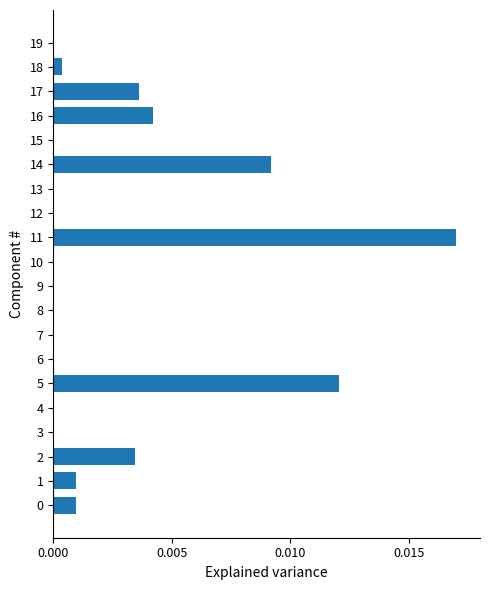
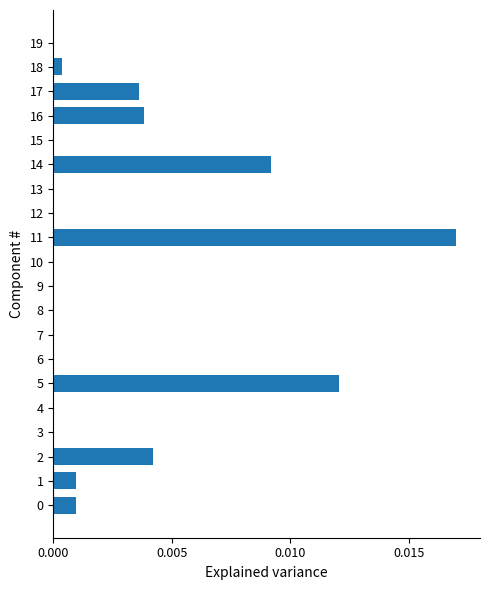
  {
    "19": 0.0000,
    "18": 0.0004,
    "17": 0.0036,
-   "16": 0.0042,
+   "16": 0.0038,
    "15": 0.0000,
    "14": 0.0092,
    "13": 0.0000,
    "12": 0.0000,
    "11": 0.0170,
    "10": 0.0000,
    "9": 0.0000,
    "8": 0.0000,
    "7": 0.0000,
    "6": 0.0000,
    "5": 0.0120,
    "4": 0.0000,
    "3": 0.0000,
-   "2": 0.0034,
+   "2": 0.0042,
    "1": 0.0010,
    "0": 0.0010
  }
